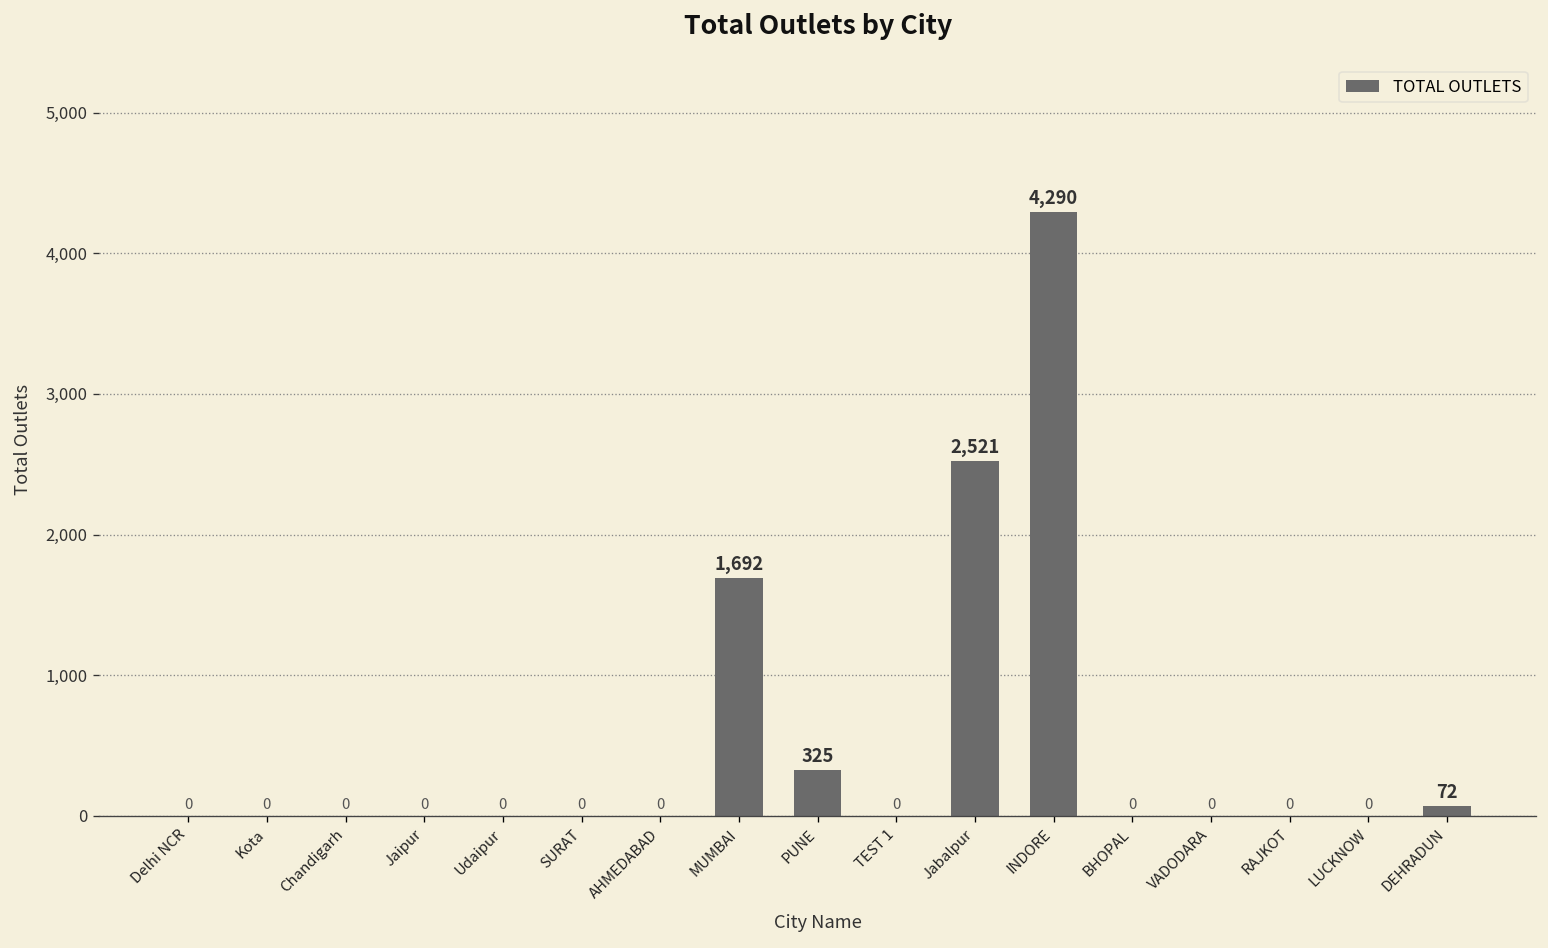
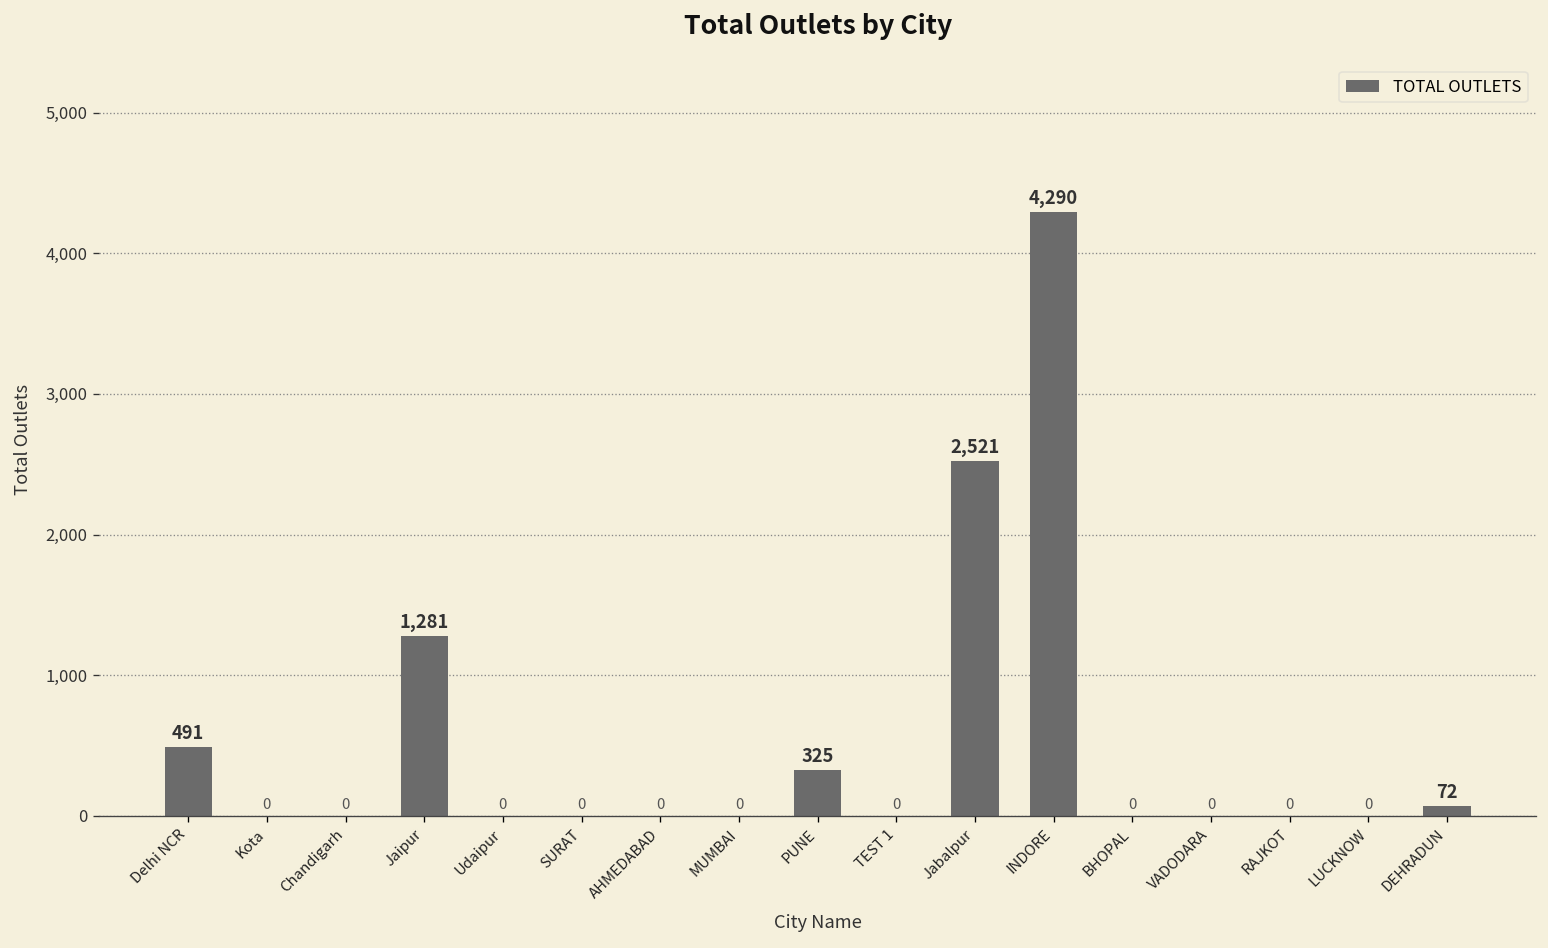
  {
-   "Delhi NCR": "0",
+   "Delhi NCR": "491",
    "Kota": "0",
    "Chandigarh": "0",
-   "Jaipur": "0",
+   "Jaipur": "1,281",
    "Udaipur": "0",
    "SURAT": "0",
    "AHMEDABAD": "0",
-   "MUMBAI": "1,692",
+   "MUMBAI": "0",
    "PUNE": "325",
    "TEST 1": "0",
    "Jabalpur": "2,521",
    "INDORE": "4,290",
    "BHOPAL": "0",
    "VADODARA": "0",
    "RAJKOT": "0",
    "LUCKNOW": "0",
    "DEHRADUN": "72"
  }
